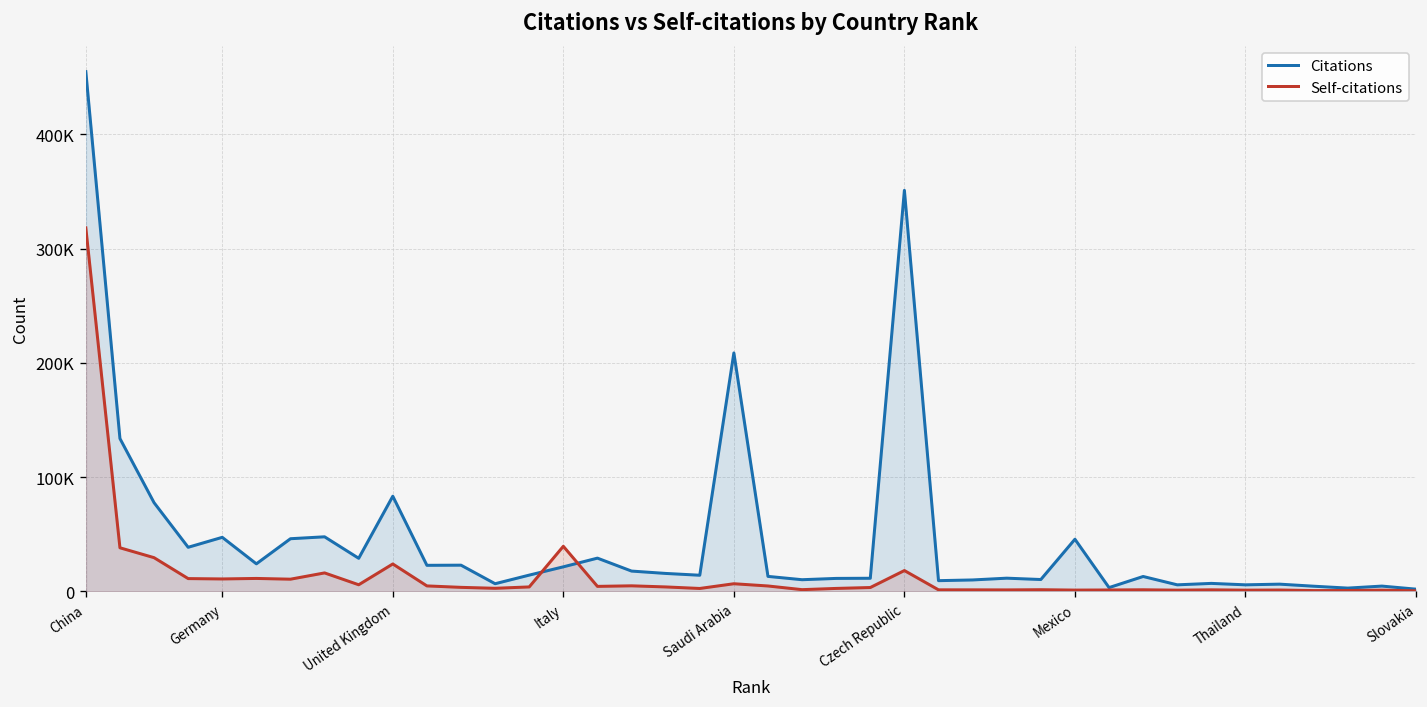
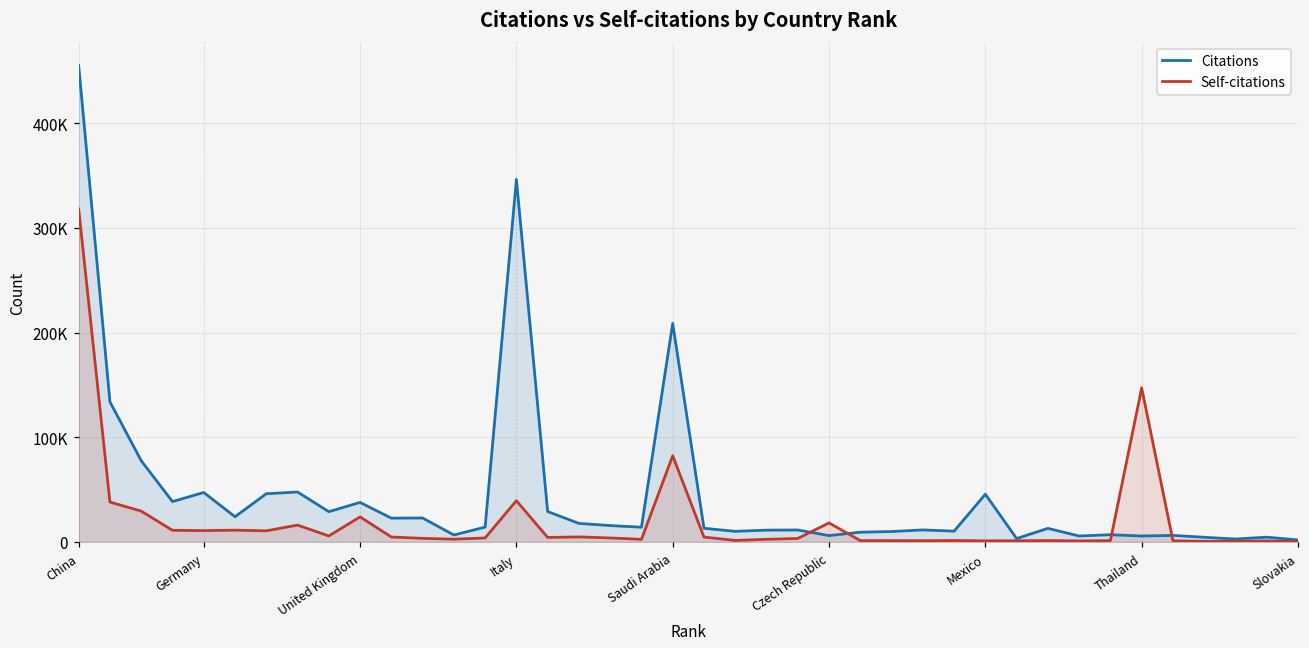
  {
    "Citations": {
      "China": 450000,
      "Germany": 50000,
-     "United Kingdom": 80000,
-     "Italy": 20000,
+     "United Kingdom": 40000,
+     "Italy": 350000,
      "Saudi Arabia": 210000,
-     "Czech Republic": 350000,
+     "Czech Republic": 10000,
      "Mexico": 50000,
      "Thailand": 10000
    },
    "Self-citations": {
      "China": 320000,
      "Germany": 10000,
      "United Kingdom": 20000,
      "Italy": 40000,
-     "Saudi Arabia": 10000,
+     "Saudi Arabia": 80000,
      "Czech Republic": 20000,
      "Mexico": 0,
-     "Thailand": 0
+     "Thailand": 150000
    }
  }
